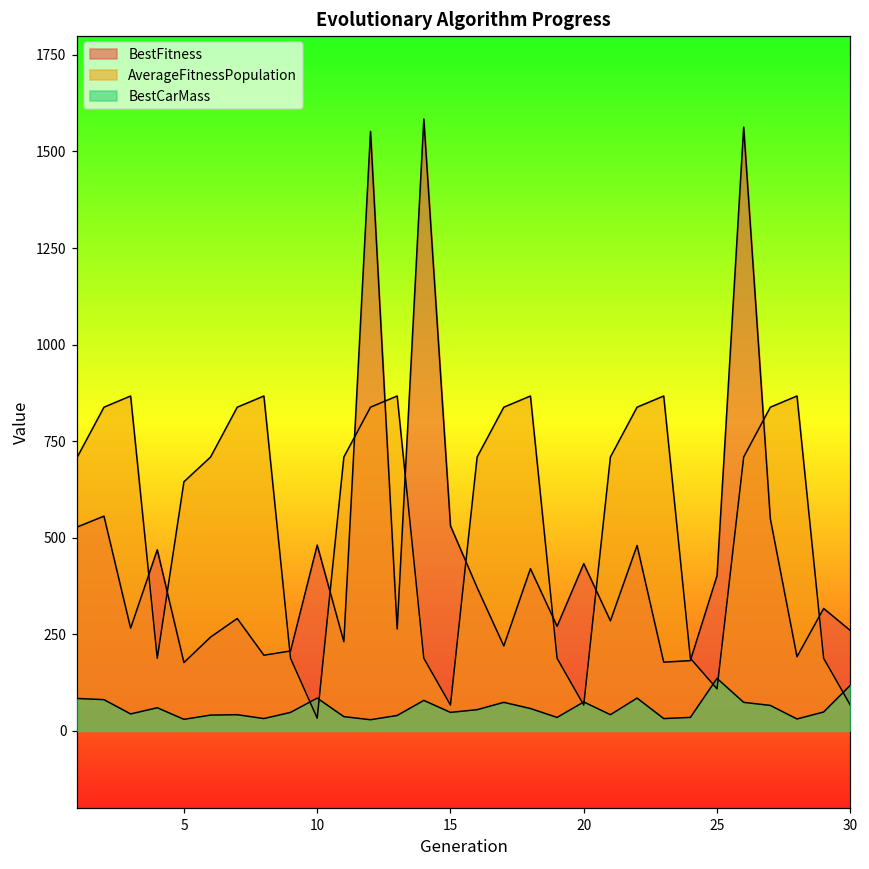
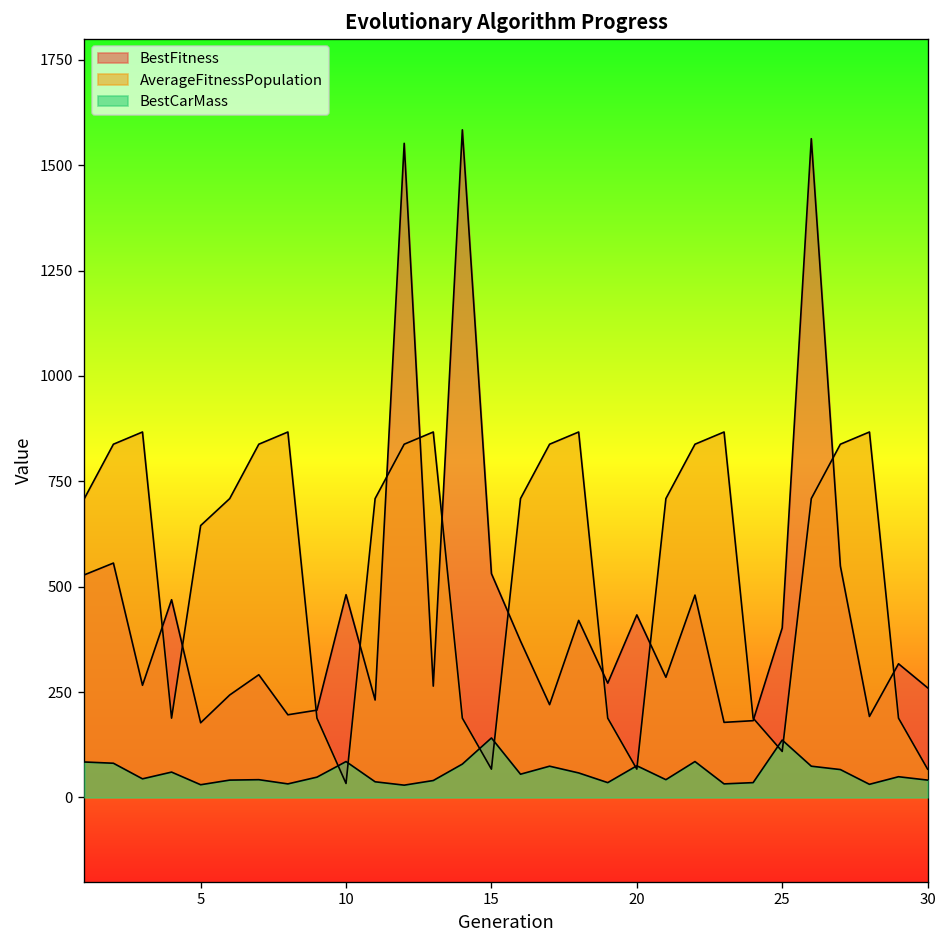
  {
    "BestFitness": {
      "5": 180,
      "10": 480,
      "15": 530,
      "20": 430,
      "25": 400,
      "30": 260
    },
    "AverageFitnessPopulation": {
      "5": 650,
      "10": 30,
      "15": 70,
      "20": 70,
      "25": 110,
      "30": 70
    },
    "BestCarMass": {
      "5": 30,
      "10": 90,
-     "15": 50,
+     "15": 140,
      "20": 80,
      "25": 140,
-     "30": 120
+     "30": 40
    }
  }
